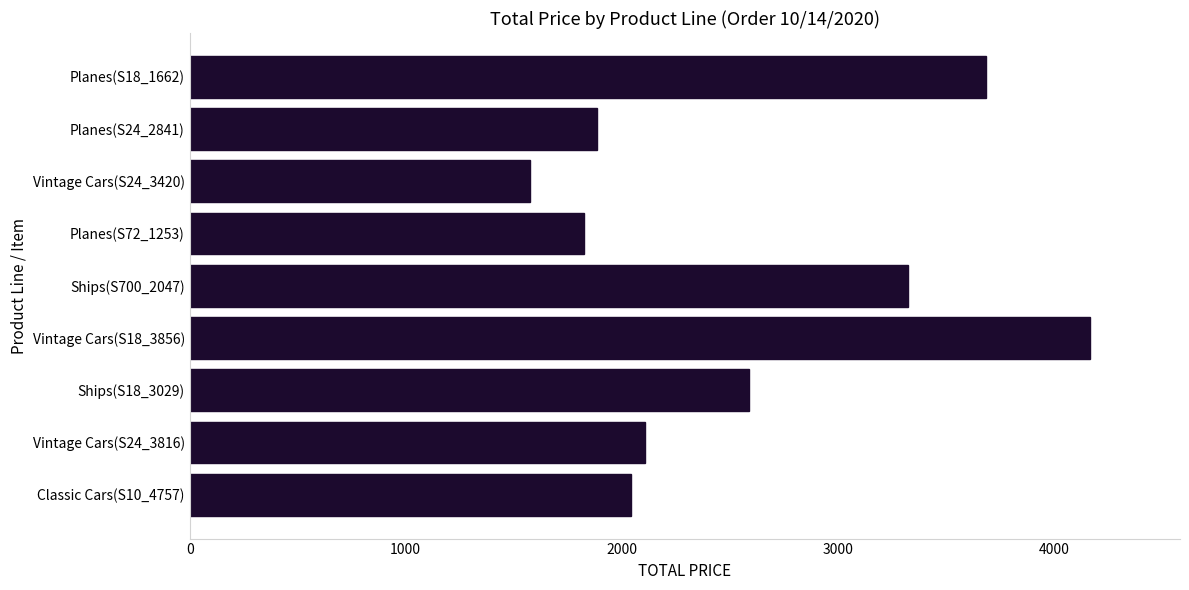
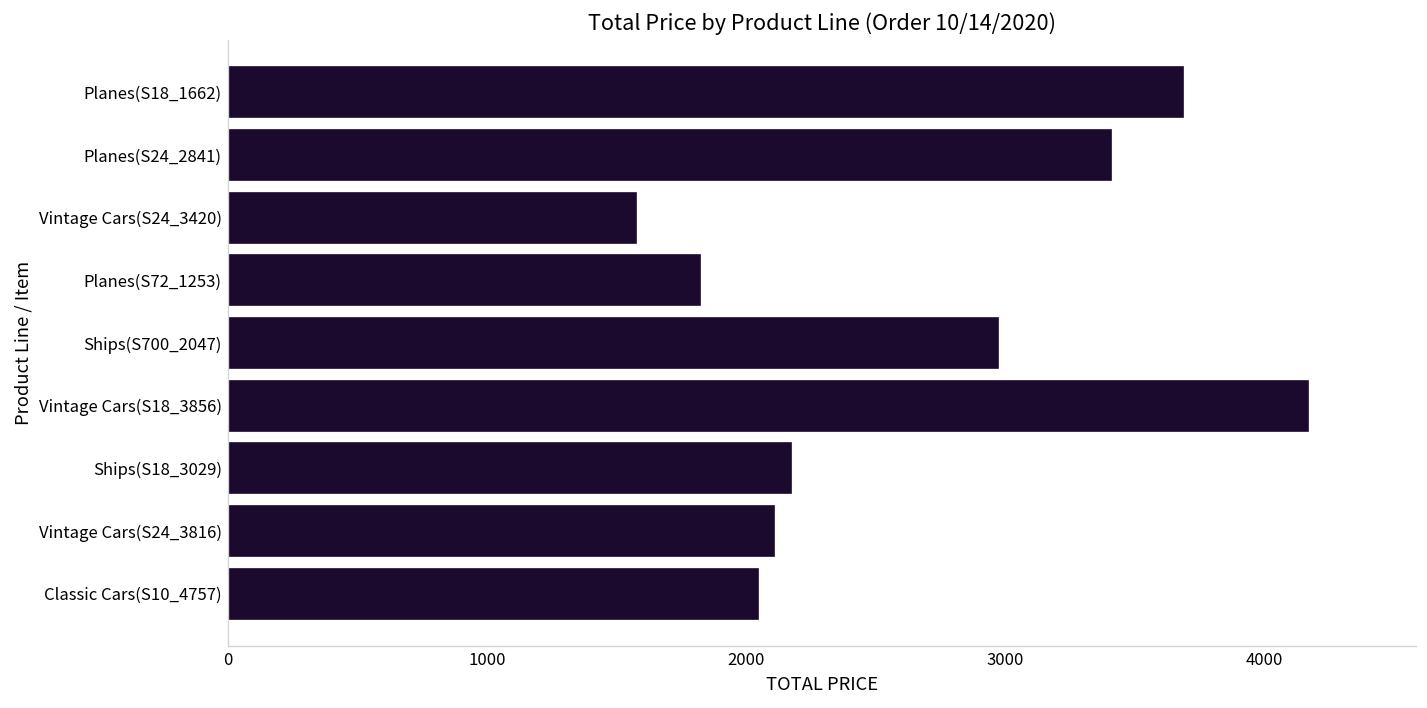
  {
    "Planes(S18_1662)": 3680,
-   "Planes(S24_2841)": 1880,
+   "Planes(S24_2841)": 3410,
    "Vintage Cars(S24_3420)": 1580,
    "Planes(S72_1253)": 1820,
-   "Ships(S700_2047)": 3320,
+   "Ships(S700_2047)": 2970,
    "Vintage Cars(S18_3856)": 4170,
-   "Ships(S18_3029)": 2590,
+   "Ships(S18_3029)": 2170,
    "Vintage Cars(S24_3816)": 2110,
    "Classic Cars(S10_4757)": 2040
  }
